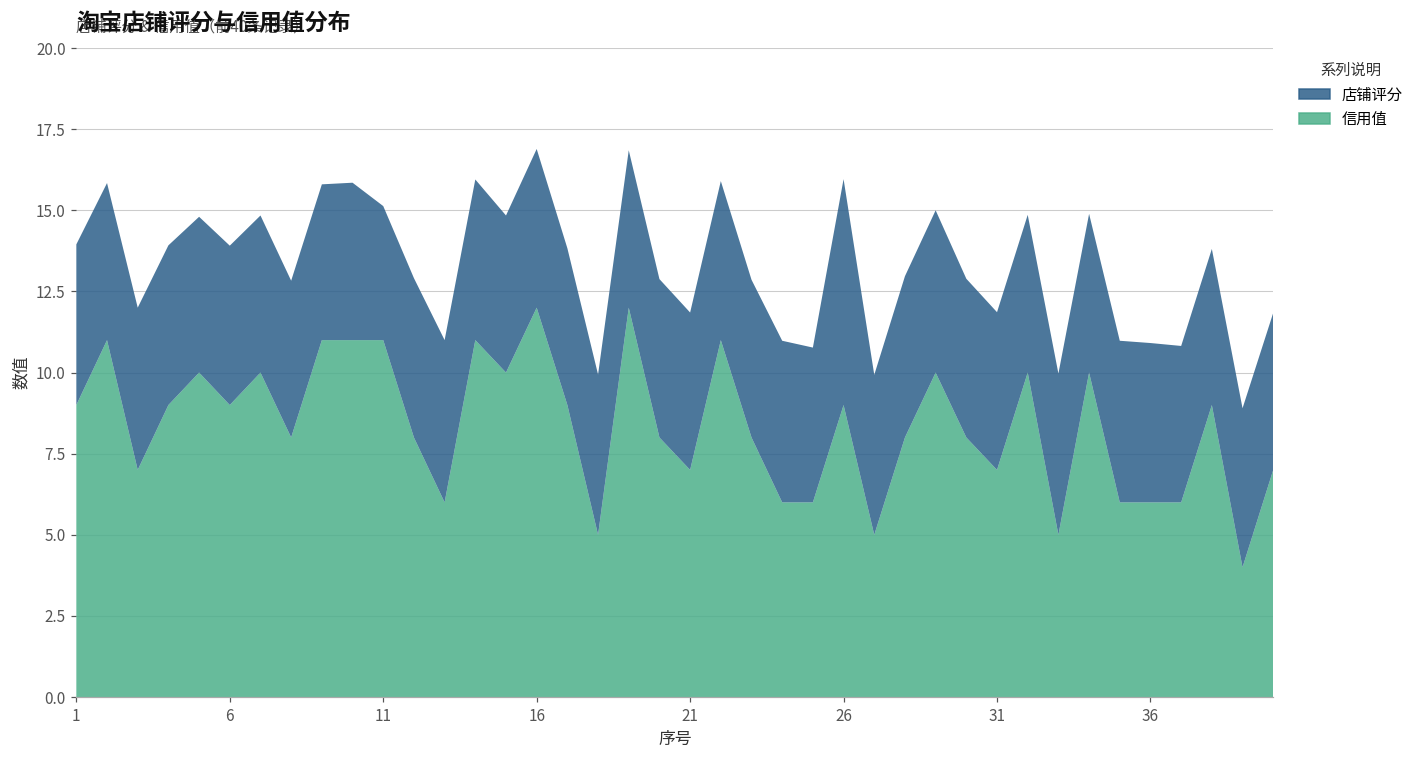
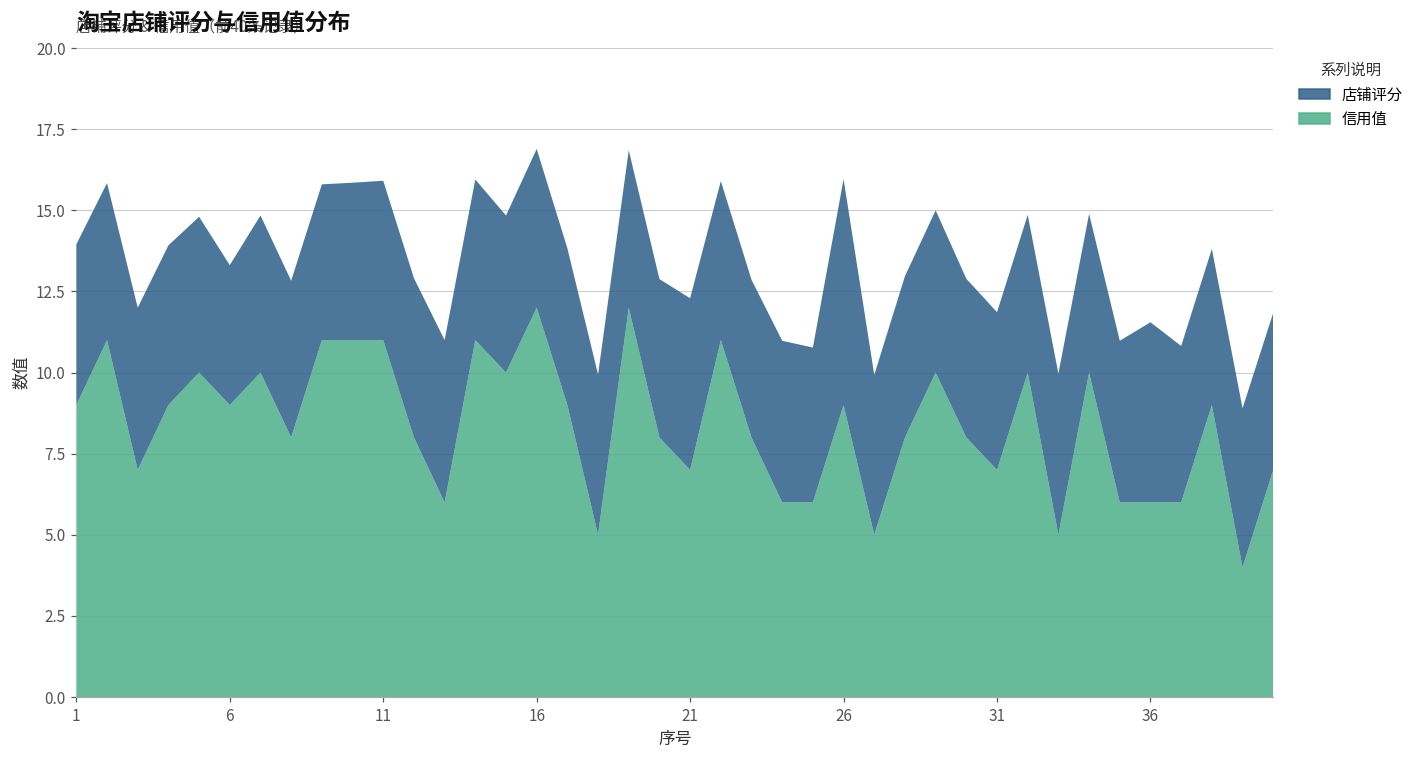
  {
    "信用值": {
      "1": 9.0,
      "6": 9.0,
      "11": 11.0,
      "16": 12.0,
      "21": 7.0,
      "26": 9.0,
      "31": 7.0,
      "36": 6.0
    },
    "店铺评分": {
      "1": 4.9,
-     "6": 4.9,
-     "11": 4.1,
+     "6": 4.3,
+     "11": 4.9,
      "16": 4.9,
-     "21": 4.9,
+     "21": 5.3,
      "26": 7.0,
      "31": 4.9,
-     "36": 4.9
+     "36": 5.6
    }
  }
